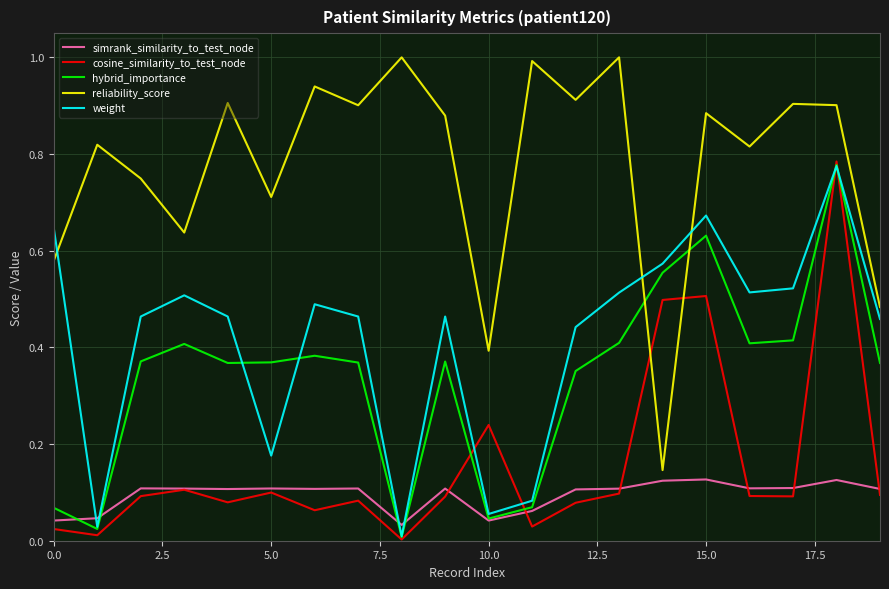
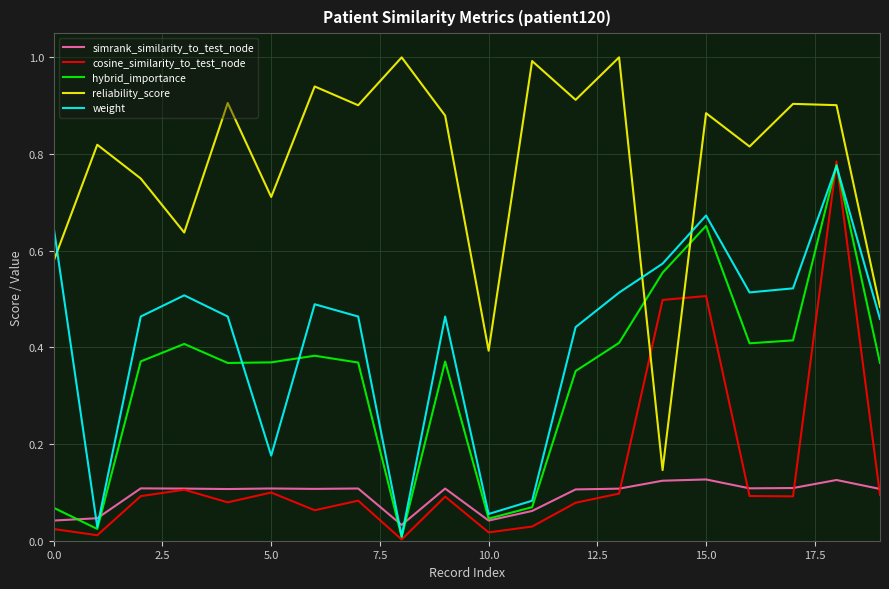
  {
    "simrank_similarity_to_test_node": {
      "0.0": 0.04,
      "5.0": 0.11,
      "15.0": 0.13
    },
    "cosine_similarity_to_test_node": {
      "0.0": 0.02,
      "5.0": 0.10,
-     "10.0": 0.24,
+     "10.0": 0.02,
      "15.0": 0.51
    },
    "hybrid_importance": {
      "0.0": 0.07,
      "5.0": 0.37,
-     "15.0": 0.63
+     "15.0": 0.65
    },
    "reliability_score": {
      "0.0": 0.58,
      "5.0": 0.71,
      "10.0": 0.39,
      "15.0": 0.88
    },
    "weight": {
      "0.0": 0.65,
      "5.0": 0.18,
      "10.0": 0.06,
      "15.0": 0.67
    }
  }
